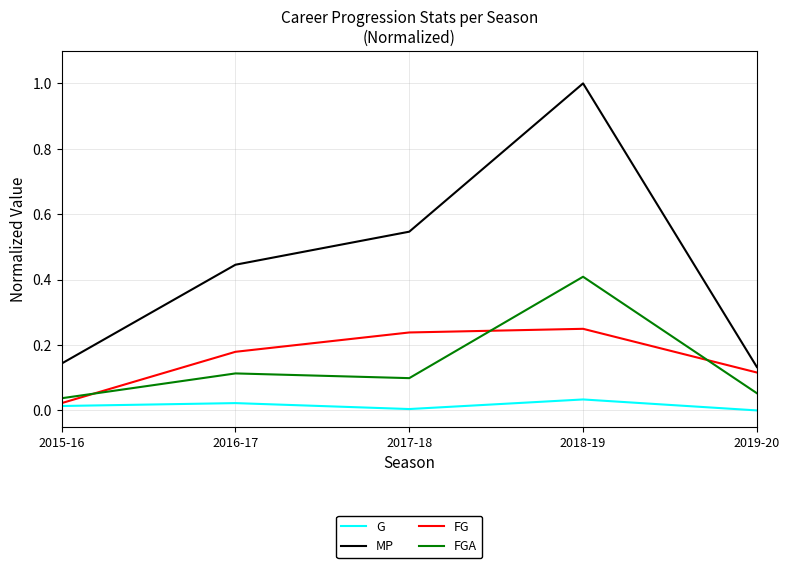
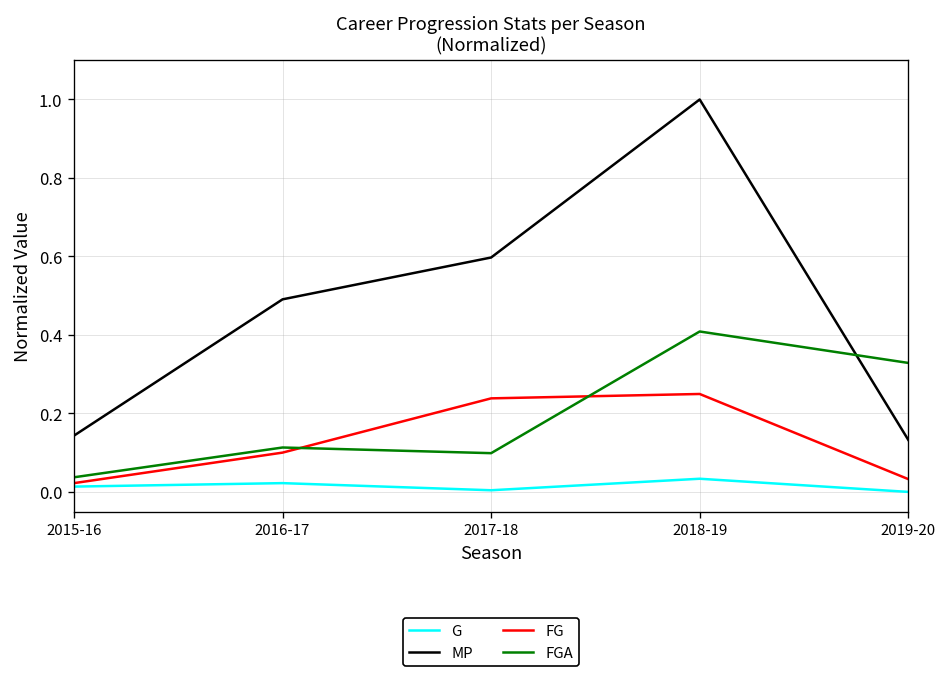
  {
    "G": {
      "2015-16": 0.01,
      "2016-17": 0.02,
      "2017-18": 0.00,
      "2018-19": 0.03,
      "2019-20": 0.00
    },
    "MP": {
      "2015-16": 0.14,
-     "2016-17": 0.45,
-     "2017-18": 0.55,
+     "2016-17": 0.49,
+     "2017-18": 0.60,
      "2018-19": 1.00,
      "2019-20": 0.13
    },
    "FG": {
      "2015-16": 0.02,
-     "2016-17": 0.18,
+     "2016-17": 0.10,
      "2017-18": 0.24,
      "2018-19": 0.25,
-     "2019-20": 0.12
+     "2019-20": 0.03
    },
    "FGA": {
      "2015-16": 0.04,
      "2016-17": 0.11,
      "2017-18": 0.10,
      "2018-19": 0.41,
-     "2019-20": 0.05
+     "2019-20": 0.33
    }
  }
